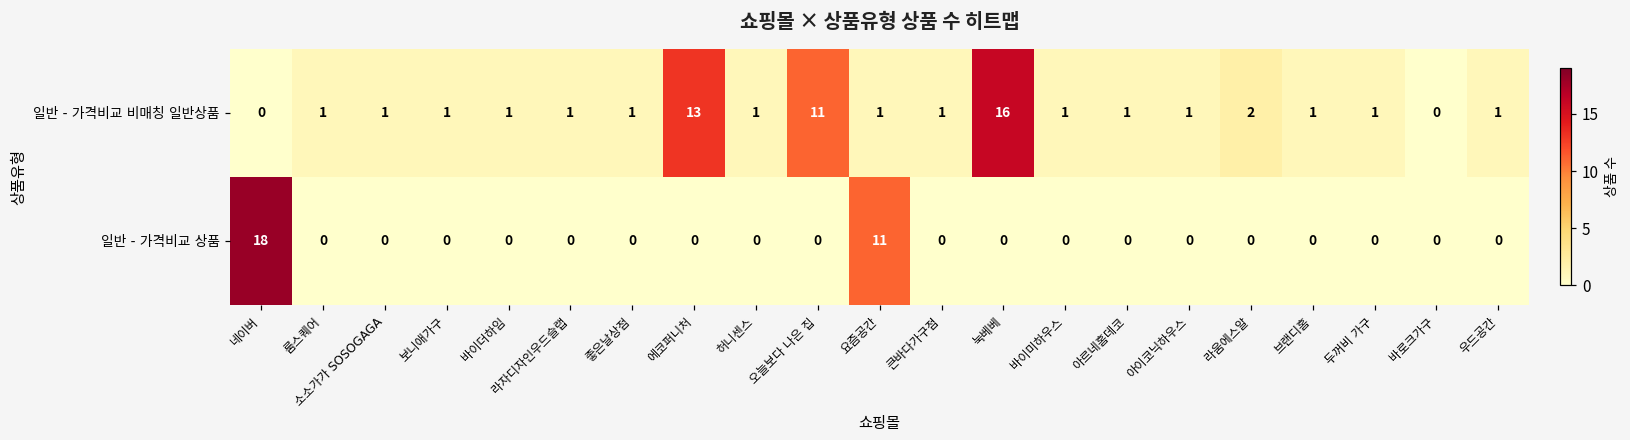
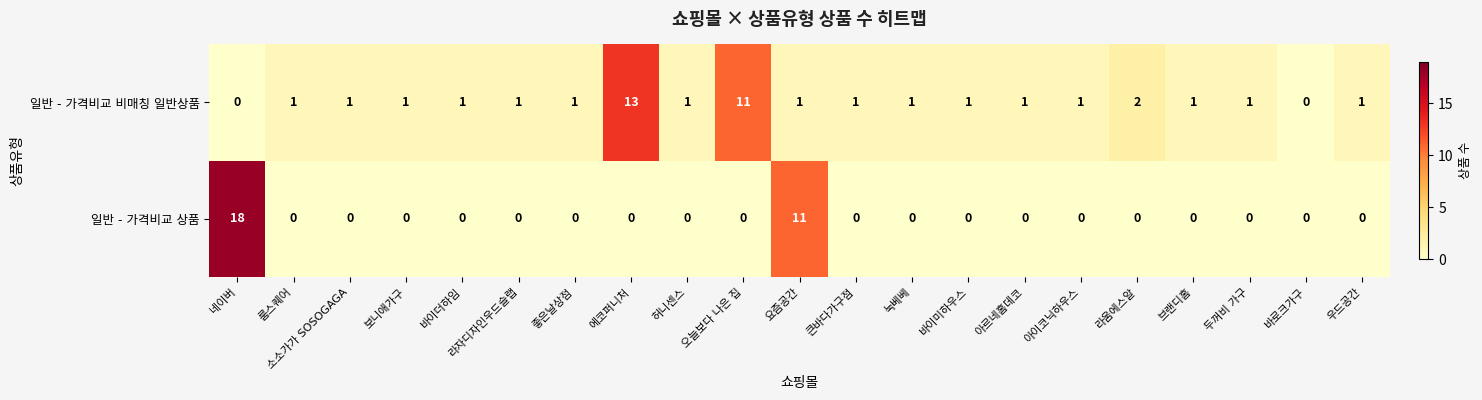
  {
    "일반 - 가격비교 비매칭 일반상품": {
      "네이버": 0,
      "룸스퀘어": 1,
      "소소가가 SOSOGAGA": 1,
      "보니애가구": 1,
      "바이더하임": 1,
      "라자디자인우드슬랩": 1,
      "좋은날상점": 1,
      "에코퍼니처": 13,
      "허니센스": 1,
      "오늘보다 나은 집": 11,
      "요즘공간": 1,
      "큰바다가구점": 1,
-     "눅베베": 16,
+     "눅베베": 1,
      "바이미하우스": 1,
      "아르네홈데코": 1,
      "아이코닉하우스": 1,
      "라움에스알": 2,
      "브랜디홈": 1,
      "두꺼비 가구": 1,
      "바로크가구": 0,
      "우드공간": 1
    },
    "일반 - 가격비교 상품": {
      "네이버": 18,
      "룸스퀘어": 0,
      "소소가가 SOSOGAGA": 0,
      "보니애가구": 0,
      "바이더하임": 0,
      "라자디자인우드슬랩": 0,
      "좋은날상점": 0,
      "에코퍼니처": 0,
      "허니센스": 0,
      "오늘보다 나은 집": 0,
      "요즘공간": 11,
      "큰바다가구점": 0,
      "눅베베": 0,
      "바이미하우스": 0,
      "아르네홈데코": 0,
      "아이코닉하우스": 0,
      "라움에스알": 0,
      "브랜디홈": 0,
      "두꺼비 가구": 0,
      "바로크가구": 0,
      "우드공간": 0
    }
  }
